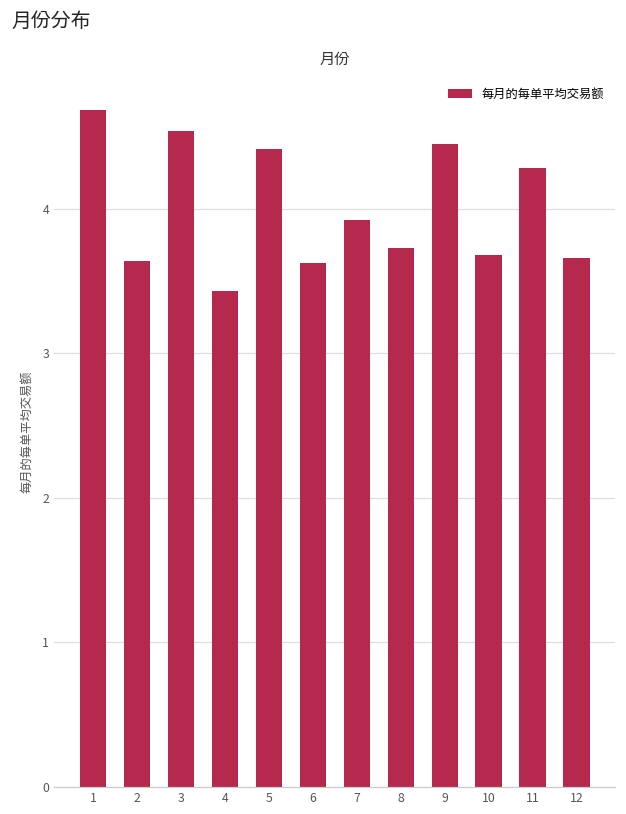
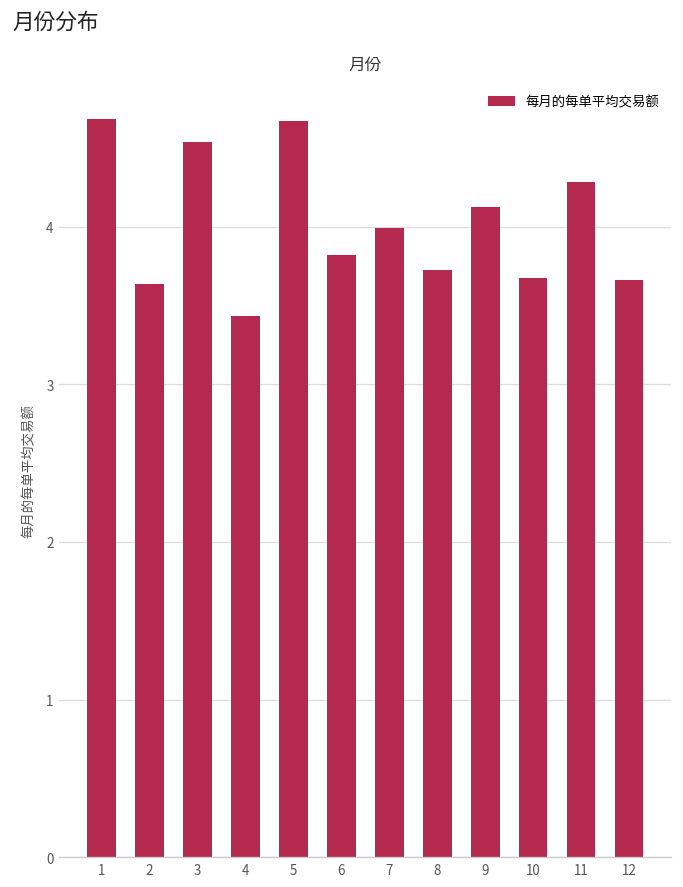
  {
    "1": 4.68,
    "2": 3.64,
    "3": 4.53,
    "4": 3.43,
-   "5": 4.41,
-   "6": 3.62,
-   "7": 3.92,
+   "5": 4.67,
+   "6": 3.82,
+   "7": 3.99,
    "8": 3.73,
-   "9": 4.45,
+   "9": 4.13,
    "10": 3.68,
    "11": 4.28,
    "12": 3.66
  }
